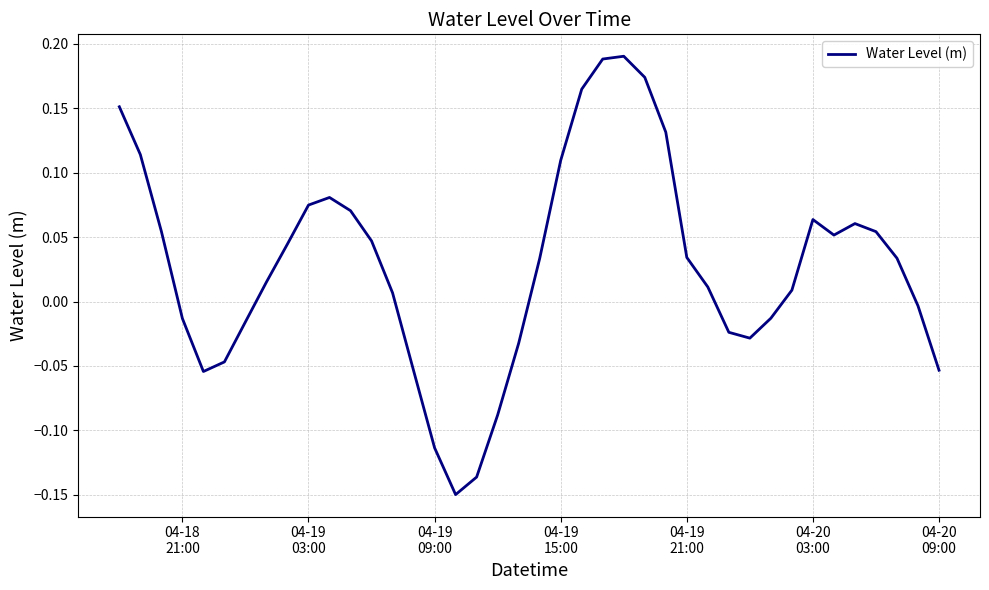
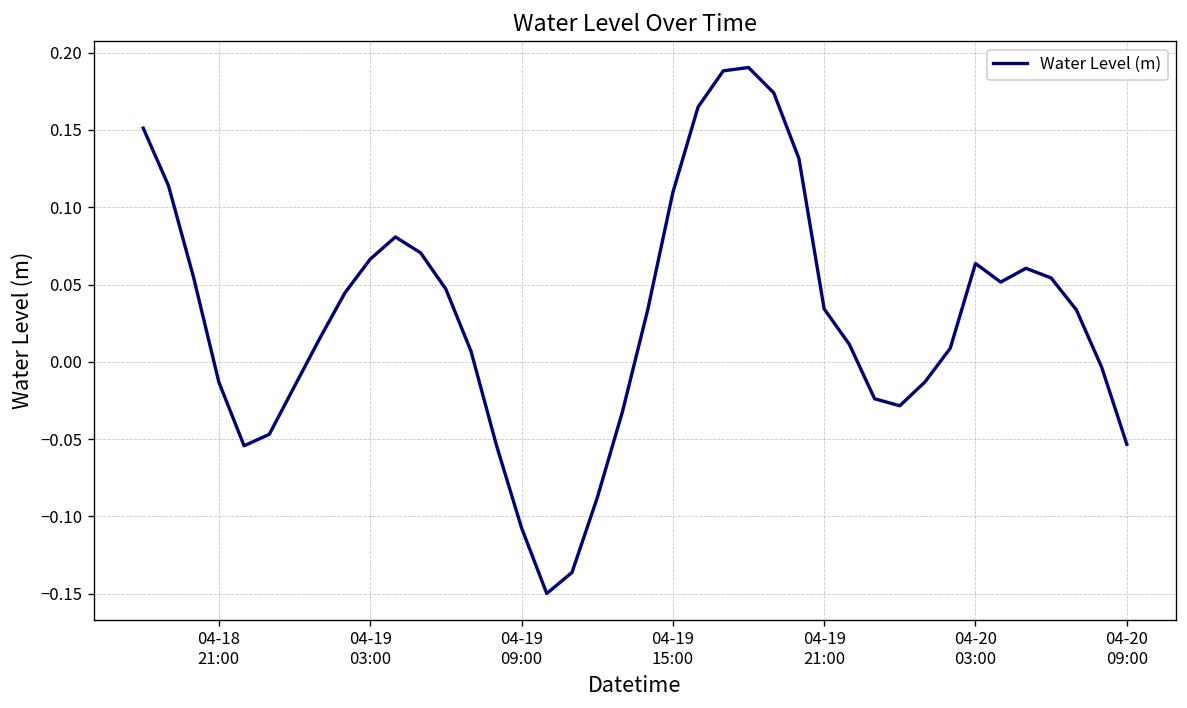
  {
    "04-18 21:00": -0.013,
-   "04-19 03:00": 0.075,
-   "04-19 09:00": -0.114,
+   "04-19 03:00": 0.066,
+   "04-19 09:00": -0.107,
    "04-19 15:00": 0.110,
    "04-19 21:00": 0.034,
    "04-20 03:00": 0.064,
    "04-20 09:00": -0.053
  }
